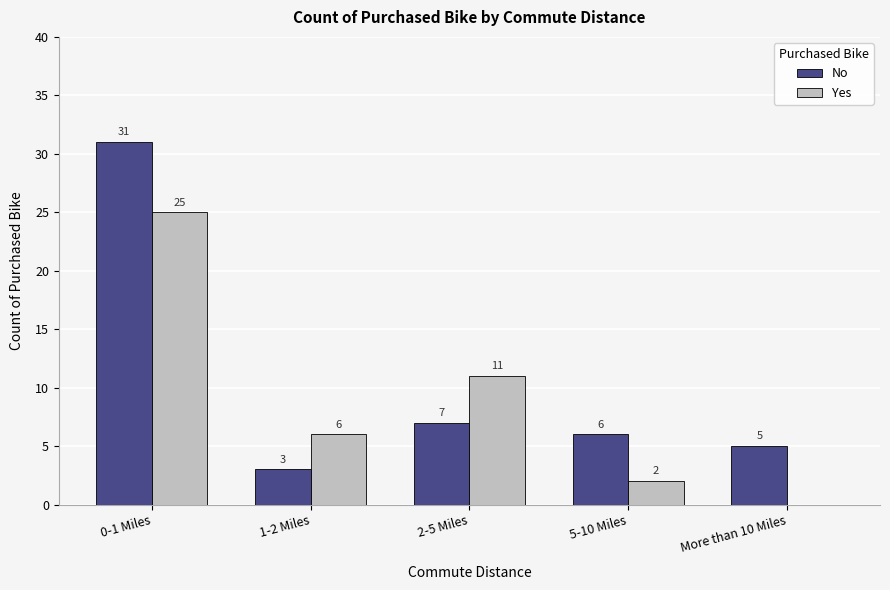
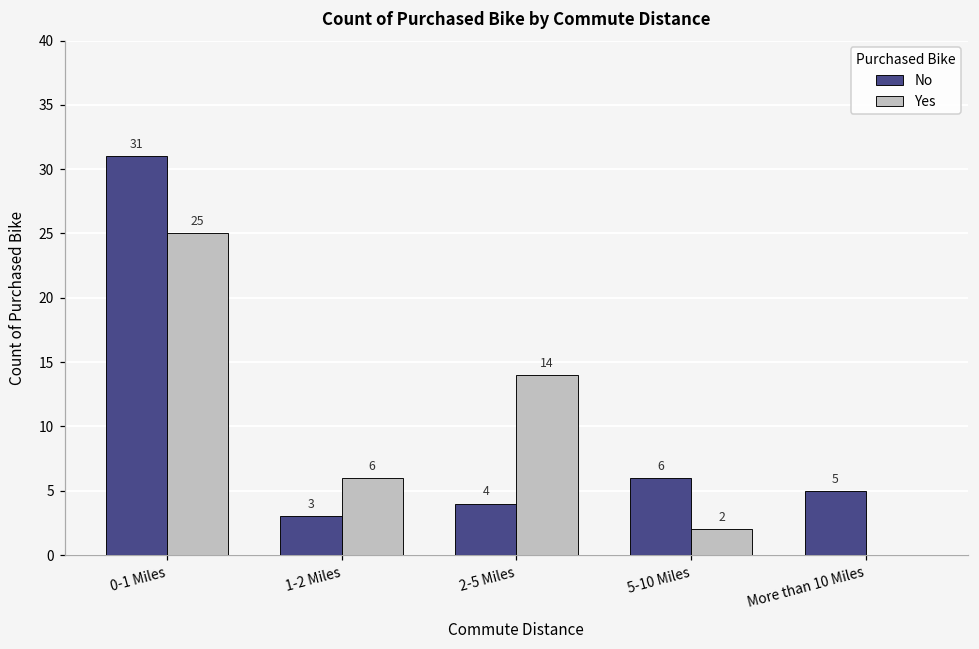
  {
    "No": {
      "0-1 Miles": 31,
      "1-2 Miles": 3,
-     "2-5 Miles": 7,
+     "2-5 Miles": 4,
      "5-10 Miles": 6,
      "More than 10 Miles": 5
    },
    "Yes": {
      "0-1 Miles": 25,
      "1-2 Miles": 6,
-     "2-5 Miles": 11,
+     "2-5 Miles": 14,
      "5-10 Miles": 2
    }
  }
